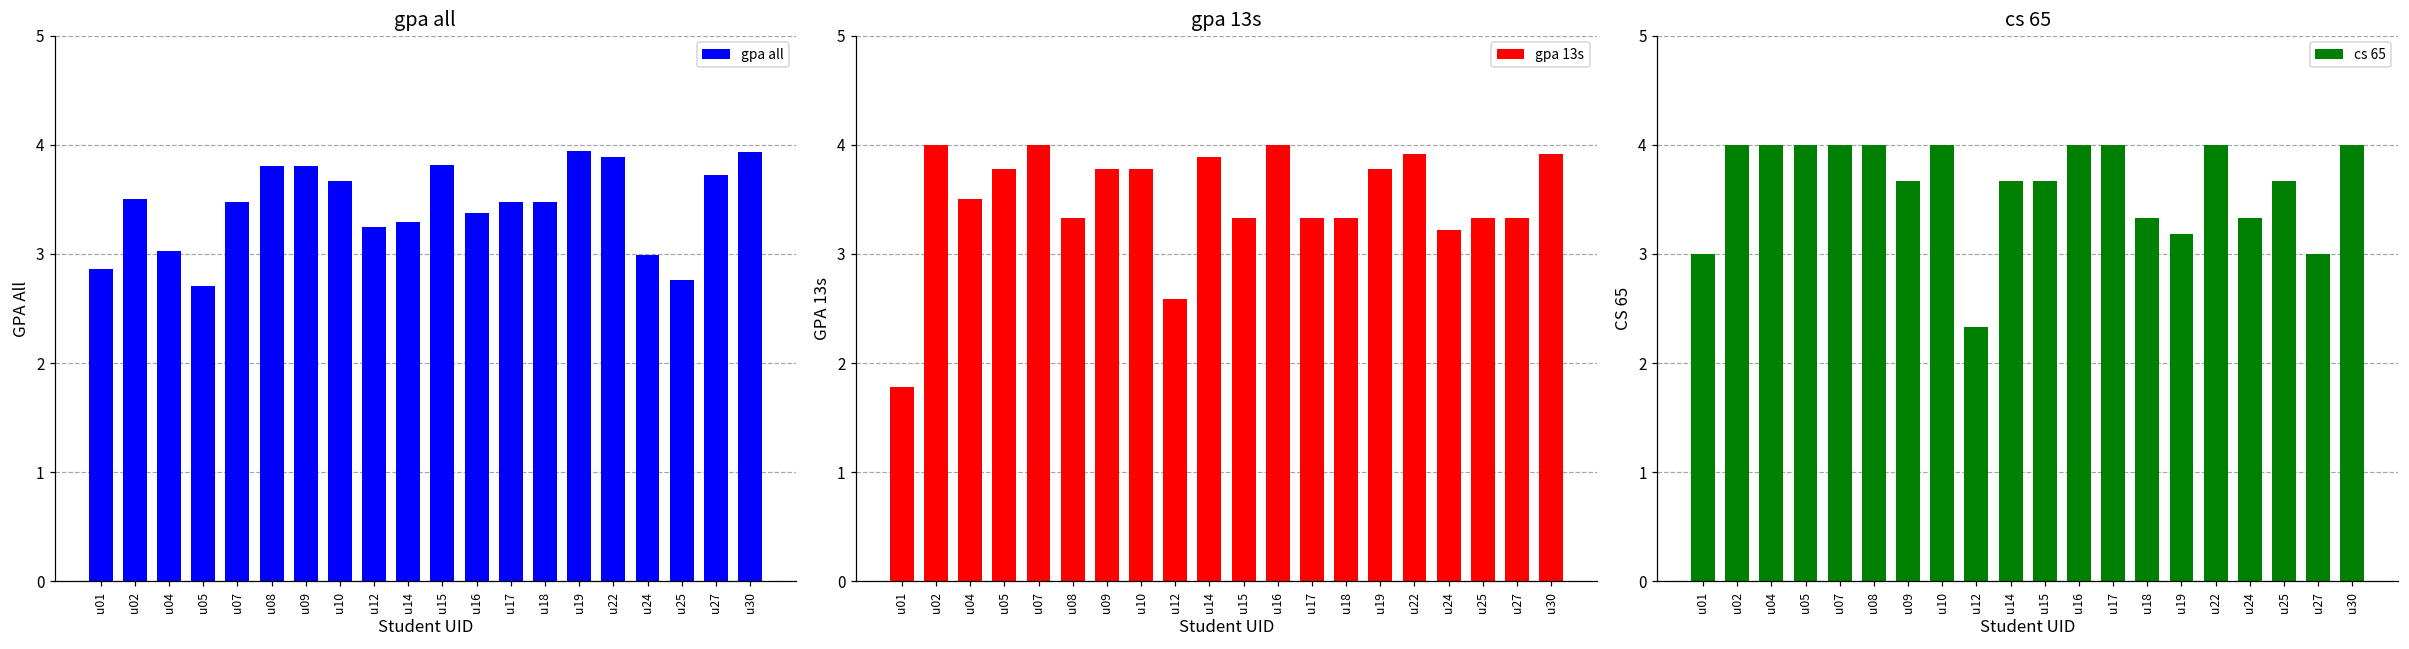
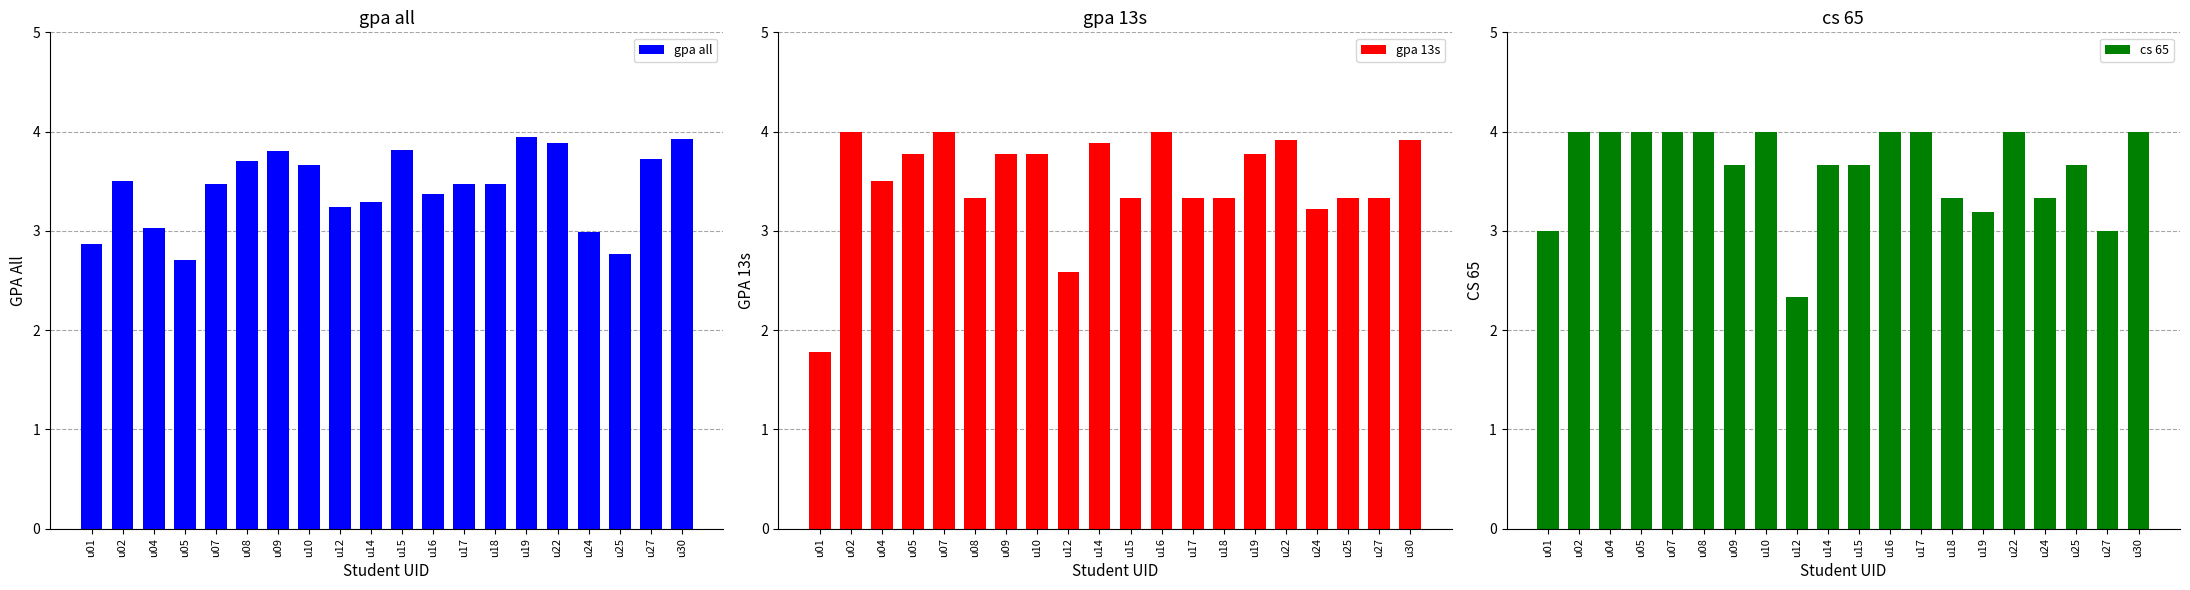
  {
    "gpa all": {
      "u01": 2.9,
      "u02": 3.5,
      "u04": 3.0,
      "u05": 2.7,
      "u07": 3.5,
-     "u08": 3.8,
+     "u08": 3.7,
      "u09": 3.8,
      "u10": 3.7,
      "u12": 3.2,
      "u14": 3.3,
      "u15": 3.8,
      "u16": 3.4,
      "u17": 3.5,
      "u18": 3.5,
      "u19": 3.9,
      "u22": 3.9,
      "u24": 3.0,
      "u25": 2.8,
      "u27": 3.7,
      "u30": 3.9
    },
    "gpa 13s": {
      "u01": 1.8,
      "u02": 4.0,
      "u04": 3.5,
      "u05": 3.8,
      "u07": 4.0,
      "u08": 3.3,
      "u09": 3.8,
      "u10": 3.8,
      "u12": 2.6,
      "u14": 3.9,
      "u15": 3.3,
      "u16": 4.0,
      "u17": 3.3,
      "u18": 3.3,
      "u19": 3.8,
      "u22": 3.9,
      "u24": 3.2,
      "u25": 3.3,
      "u27": 3.3,
      "u30": 3.9
    },
    "cs 65": {
      "u01": 3.0,
      "u02": 4.0,
      "u04": 4.0,
      "u05": 4.0,
      "u07": 4.0,
      "u08": 4.0,
      "u09": 3.7,
      "u10": 4.0,
      "u12": 2.3,
      "u14": 3.7,
      "u15": 3.7,
      "u16": 4.0,
      "u17": 4.0,
      "u18": 3.3,
      "u19": 3.2,
      "u22": 4.0,
      "u24": 3.3,
      "u25": 3.7,
      "u27": 3.0,
      "u30": 4.0
    }
  }
